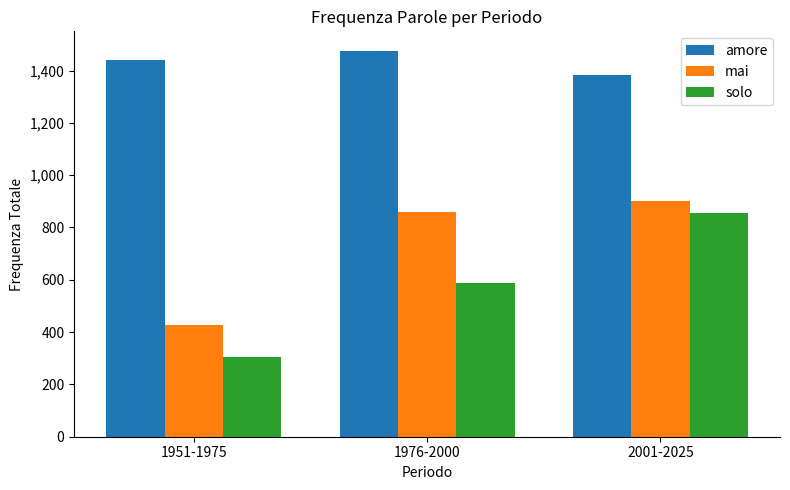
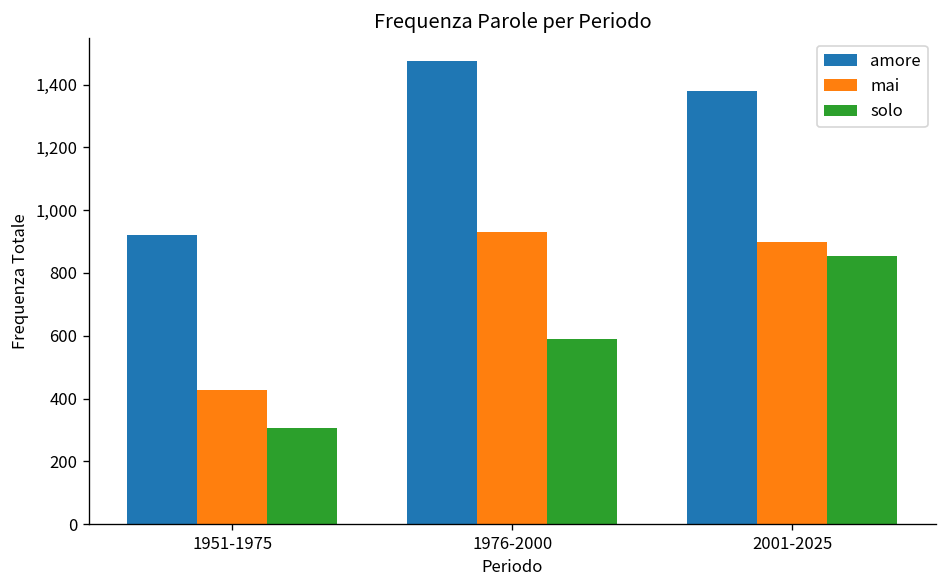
  {
    "amore": {
-     "1951-1975": "1,440",
+     "1951-1975": "920",
      "1976-2000": "1,480",
      "2001-2025": "1,380"
    },
    "mai": {
      "1951-1975": "430",
-     "1976-2000": "860",
+     "1976-2000": "930",
      "2001-2025": "900"
    },
    "solo": {
      "1951-1975": "310",
      "1976-2000": "590",
      "2001-2025": "860"
    }
  }
